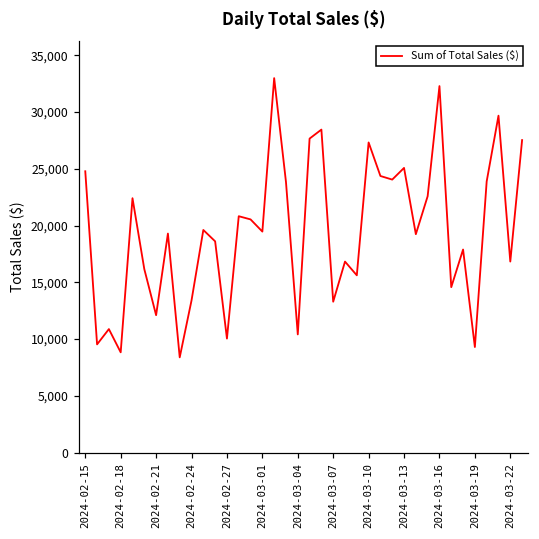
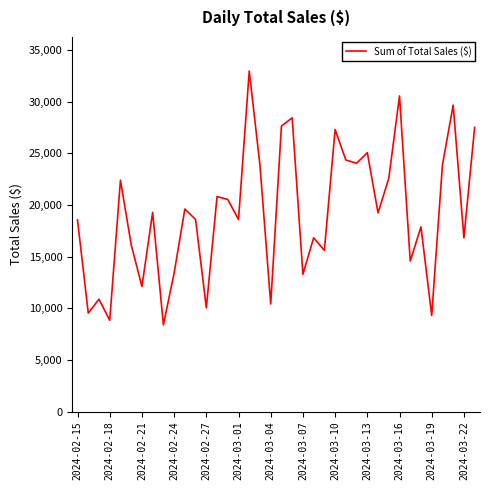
  {
-   "2024-02-15": "24,800",
+   "2024-02-15": "18,600",
    "2024-02-18": "8,800",
    "2024-02-21": "12,100",
    "2024-02-24": "13,400",
    "2024-02-27": "10,000",
-   "2024-03-01": "19,500",
+   "2024-03-01": "18,600",
    "2024-03-04": "10,400",
    "2024-03-07": "13,300",
    "2024-03-10": "27,300",
    "2024-03-13": "25,100",
-   "2024-03-16": "32,300",
+   "2024-03-16": "30,600",
    "2024-03-19": "9,300",
    "2024-03-22": "16,800"
  }
